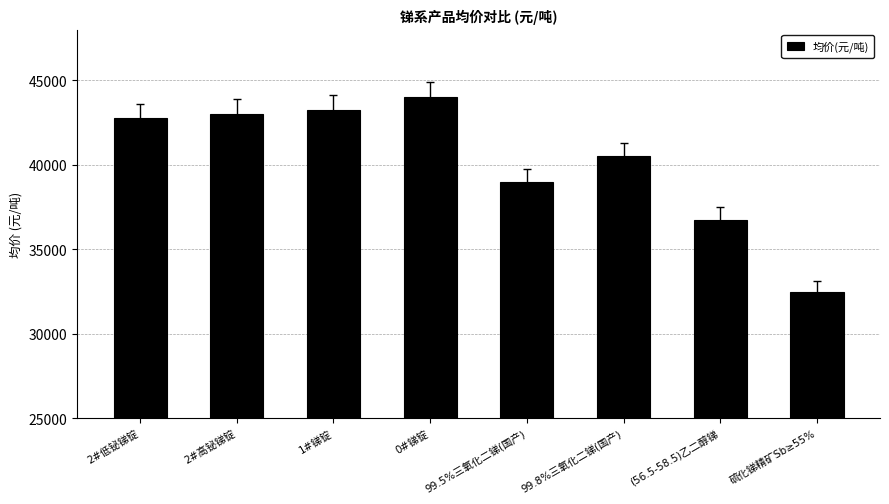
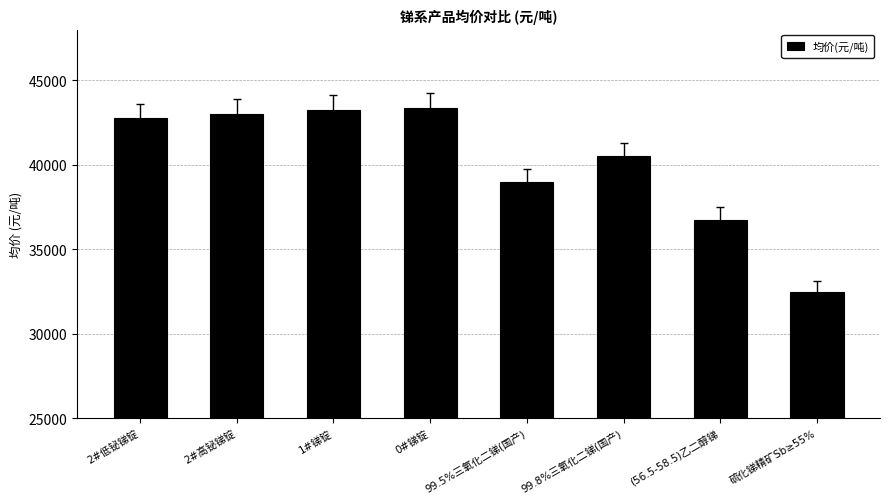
  {
    "均价(元/吨)": {
      "2#低铋锑锭": 42800,
      "2#高铋锑锭": 43000,
      "1#锑锭": 43300,
-     "0#锑锭": 44000,
+     "0#锑锭": 43400,
      "99.5%三氧化二锑(国产)": 39000,
      "99.8%三氧化二锑(国产)": 40500,
      "(56.5-58.5)乙二醇锑": 36800,
      "硫化锑精矿Sb≥55%": 32500
    }
  }
